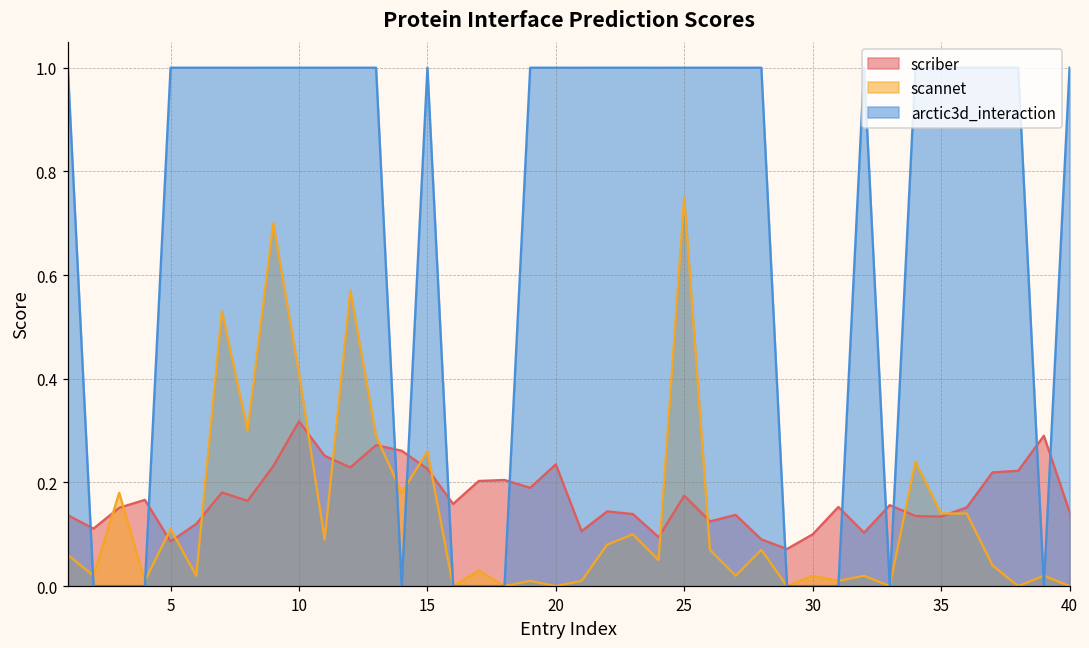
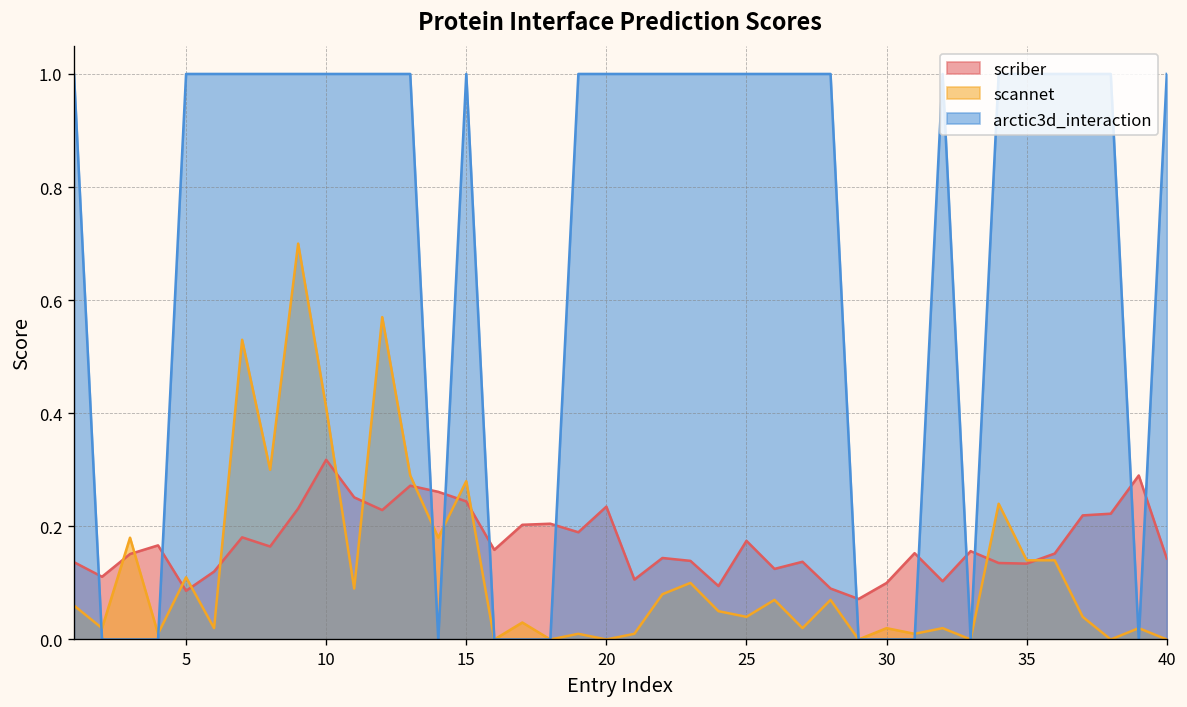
  {
    "scriber": {
      "5": 0.09,
      "10": 0.32,
-     "15": 0.23,
+     "15": 0.24,
      "20": 0.23,
      "25": 0.17,
      "30": 0.10,
      "35": 0.13,
      "40": 0.14
    },
    "scannet": {
      "5": 0.11,
      "10": 0.41,
-     "15": 0.26,
+     "15": 0.28,
      "20": 0.00,
-     "25": 0.75,
+     "25": 0.04,
      "30": 0.02,
      "35": 0.14,
      "40": 0.00
    },
    "arctic3d_interaction": {
      "5": 1.00,
      "10": 1.00,
      "15": 1.00,
      "20": 1.00,
      "25": 1.00,
      "30": 0.00,
      "40": 1.00
    }
  }
